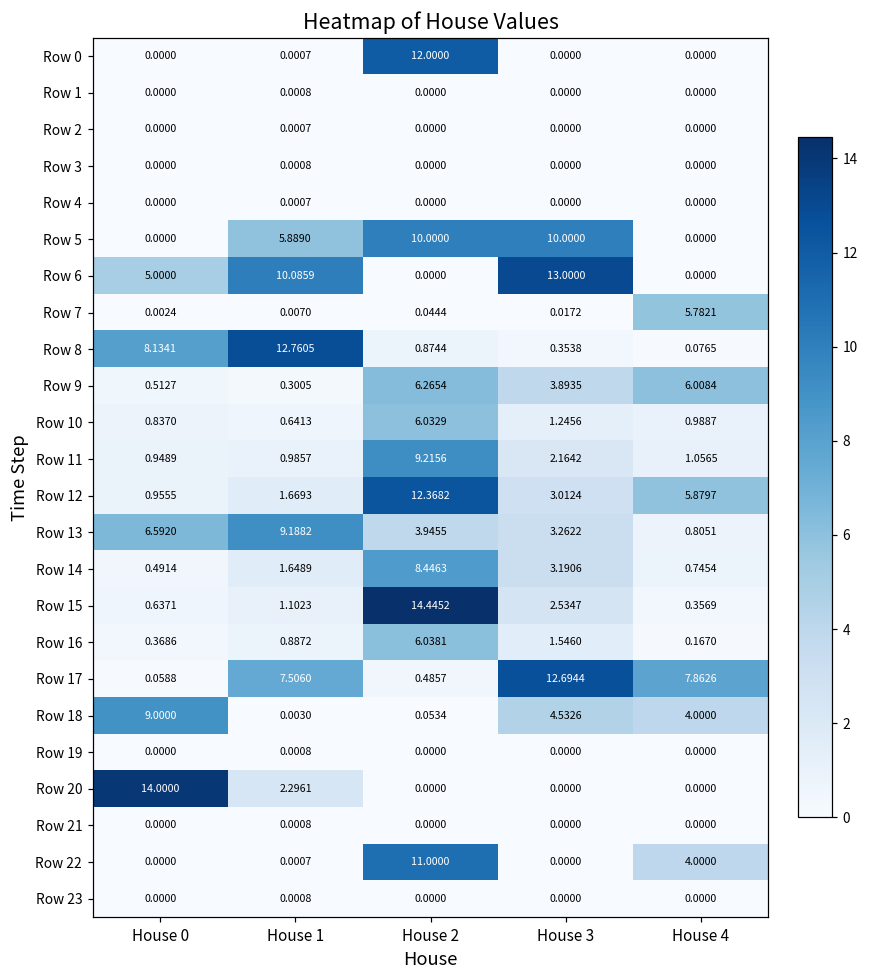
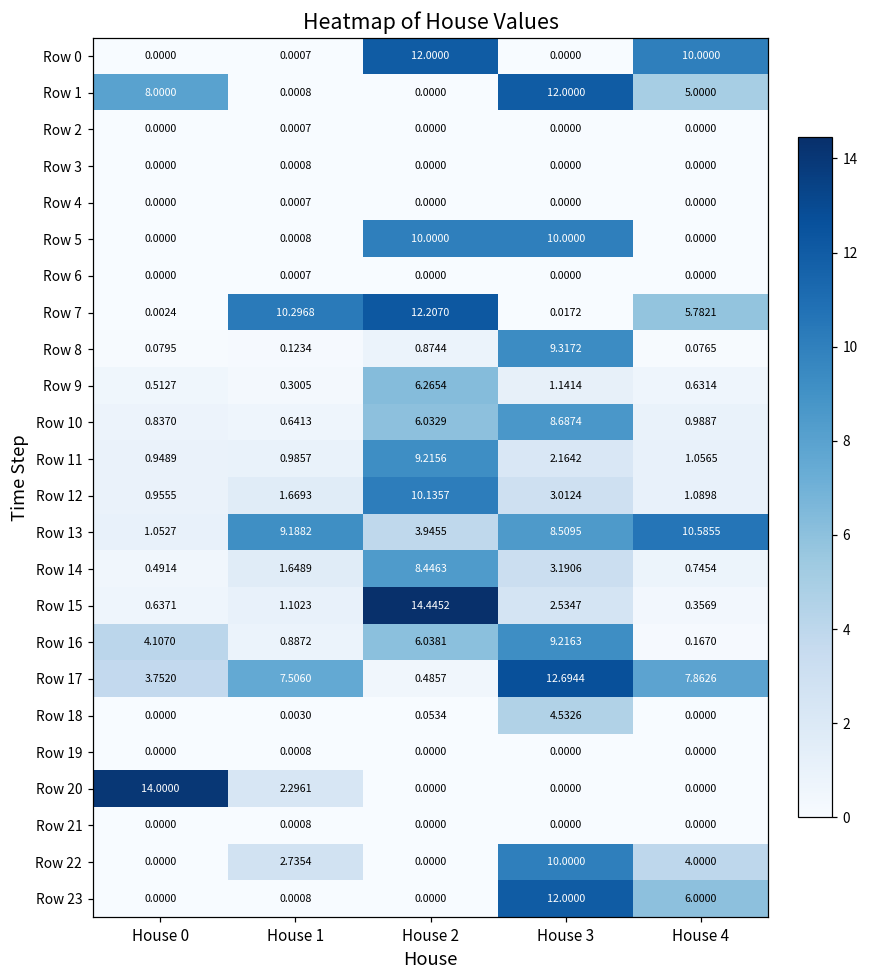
  {
    "Row 0": {
      "House 0": 0.0000,
      "House 1": 0.0007,
      "House 2": 12.0000,
      "House 3": 0.0000,
-     "House 4": 0.0000
+     "House 4": 10.0000
    },
    "Row 1": {
-     "House 0": 0.0000,
+     "House 0": 8.0000,
      "House 1": 0.0008,
      "House 2": 0.0000,
-     "House 3": 0.0000,
-     "House 4": 0.0000
+     "House 3": 12.0000,
+     "House 4": 5.0000
    },
    "Row 2": {
      "House 0": 0.0000,
      "House 1": 0.0007,
      "House 2": 0.0000,
      "House 3": 0.0000,
      "House 4": 0.0000
    },
    "Row 3": {
      "House 0": 0.0000,
      "House 1": 0.0008,
      "House 2": 0.0000,
      "House 3": 0.0000,
      "House 4": 0.0000
    },
    "Row 4": {
      "House 0": 0.0000,
      "House 1": 0.0007,
      "House 2": 0.0000,
      "House 3": 0.0000,
      "House 4": 0.0000
    },
    "Row 5": {
      "House 0": 0.0000,
-     "House 1": 5.8890,
+     "House 1": 0.0008,
      "House 2": 10.0000,
      "House 3": 10.0000,
      "House 4": 0.0000
    },
    "Row 6": {
-     "House 0": 5.0000,
-     "House 1": 10.0859,
+     "House 0": 0.0000,
+     "House 1": 0.0007,
      "House 2": 0.0000,
-     "House 3": 13.0000,
+     "House 3": 0.0000,
      "House 4": 0.0000
    },
    "Row 7": {
      "House 0": 0.0024,
-     "House 1": 0.0070,
-     "House 2": 0.0444,
+     "House 1": 10.2968,
+     "House 2": 12.2070,
      "House 3": 0.0172,
      "House 4": 5.7821
    },
    "Row 8": {
-     "House 0": 8.1341,
-     "House 1": 12.7605,
+     "House 0": 0.0795,
+     "House 1": 0.1234,
      "House 2": 0.8744,
-     "House 3": 0.3538,
+     "House 3": 9.3172,
      "House 4": 0.0765
    },
    "Row 9": {
      "House 0": 0.5127,
      "House 1": 0.3005,
      "House 2": 6.2654,
-     "House 3": 3.8935,
-     "House 4": 6.0084
+     "House 3": 1.1414,
+     "House 4": 0.6314
    },
    "Row 10": {
      "House 0": 0.8370,
      "House 1": 0.6413,
      "House 2": 6.0329,
-     "House 3": 1.2456,
+     "House 3": 8.6874,
      "House 4": 0.9887
    },
    "Row 11": {
      "House 0": 0.9489,
      "House 1": 0.9857,
      "House 2": 9.2156,
      "House 3": 2.1642,
      "House 4": 1.0565
    },
    "Row 12": {
      "House 0": 0.9555,
      "House 1": 1.6693,
-     "House 2": 12.3682,
+     "House 2": 10.1357,
      "House 3": 3.0124,
-     "House 4": 5.8797
+     "House 4": 1.0898
    },
    "Row 13": {
-     "House 0": 6.5920,
+     "House 0": 1.0527,
      "House 1": 9.1882,
      "House 2": 3.9455,
-     "House 3": 3.2622,
-     "House 4": 0.8051
+     "House 3": 8.5095,
+     "House 4": 10.5855
    },
    "Row 14": {
      "House 0": 0.4914,
      "House 1": 1.6489,
      "House 2": 8.4463,
      "House 3": 3.1906,
      "House 4": 0.7454
    },
    "Row 15": {
      "House 0": 0.6371,
      "House 1": 1.1023,
      "House 2": 14.4452,
      "House 3": 2.5347,
      "House 4": 0.3569
    },
    "Row 16": {
-     "House 0": 0.3686,
+     "House 0": 4.1070,
      "House 1": 0.8872,
      "House 2": 6.0381,
-     "House 3": 1.5460,
+     "House 3": 9.2163,
      "House 4": 0.1670
    },
    "Row 17": {
-     "House 0": 0.0588,
+     "House 0": 3.7520,
      "House 1": 7.5060,
      "House 2": 0.4857,
      "House 3": 12.6944,
      "House 4": 7.8626
    },
    "Row 18": {
-     "House 0": 9.0000,
+     "House 0": 0.0000,
      "House 1": 0.0030,
      "House 2": 0.0534,
      "House 3": 4.5326,
-     "House 4": 4.0000
+     "House 4": 0.0000
    },
    "Row 19": {
      "House 0": 0.0000,
      "House 1": 0.0008,
      "House 2": 0.0000,
      "House 3": 0.0000,
      "House 4": 0.0000
    },
    "Row 20": {
      "House 0": 14.0000,
      "House 1": 2.2961,
      "House 2": 0.0000,
      "House 3": 0.0000,
      "House 4": 0.0000
    },
    "Row 21": {
      "House 0": 0.0000,
      "House 1": 0.0008,
      "House 2": 0.0000,
      "House 3": 0.0000,
      "House 4": 0.0000
    },
    "Row 22": {
      "House 0": 0.0000,
-     "House 1": 0.0007,
-     "House 2": 11.0000,
-     "House 3": 0.0000,
+     "House 1": 2.7354,
+     "House 2": 0.0000,
+     "House 3": 10.0000,
      "House 4": 4.0000
    },
    "Row 23": {
      "House 0": 0.0000,
      "House 1": 0.0008,
      "House 2": 0.0000,
-     "House 3": 0.0000,
-     "House 4": 0.0000
+     "House 3": 12.0000,
+     "House 4": 6.0000
    }
  }
